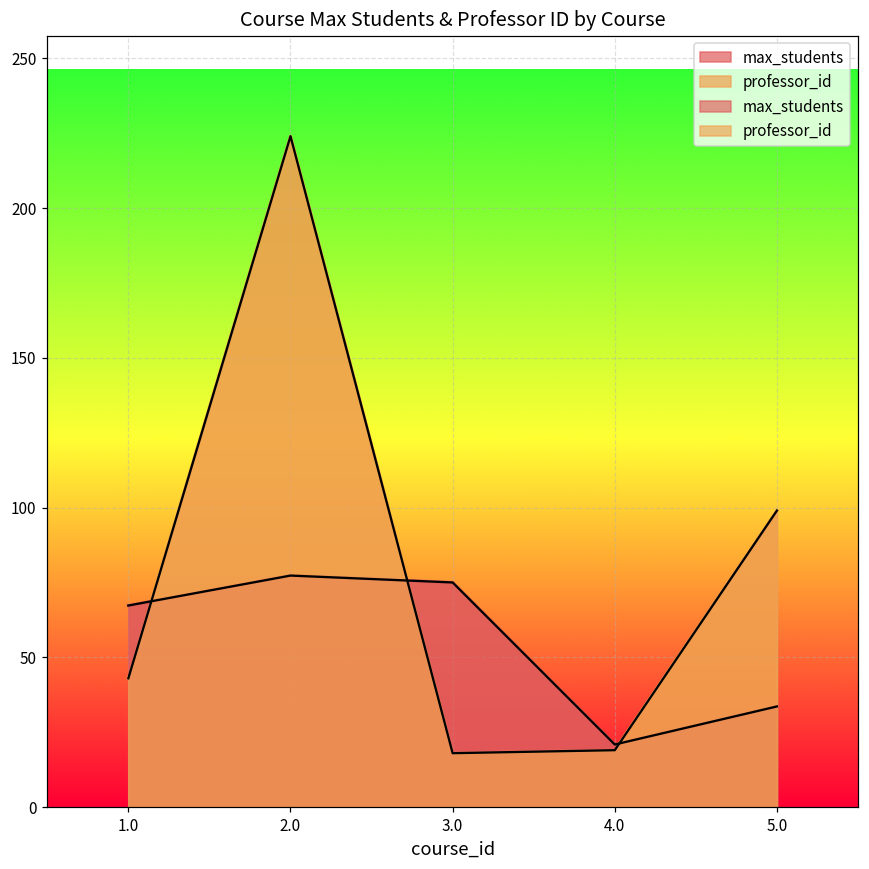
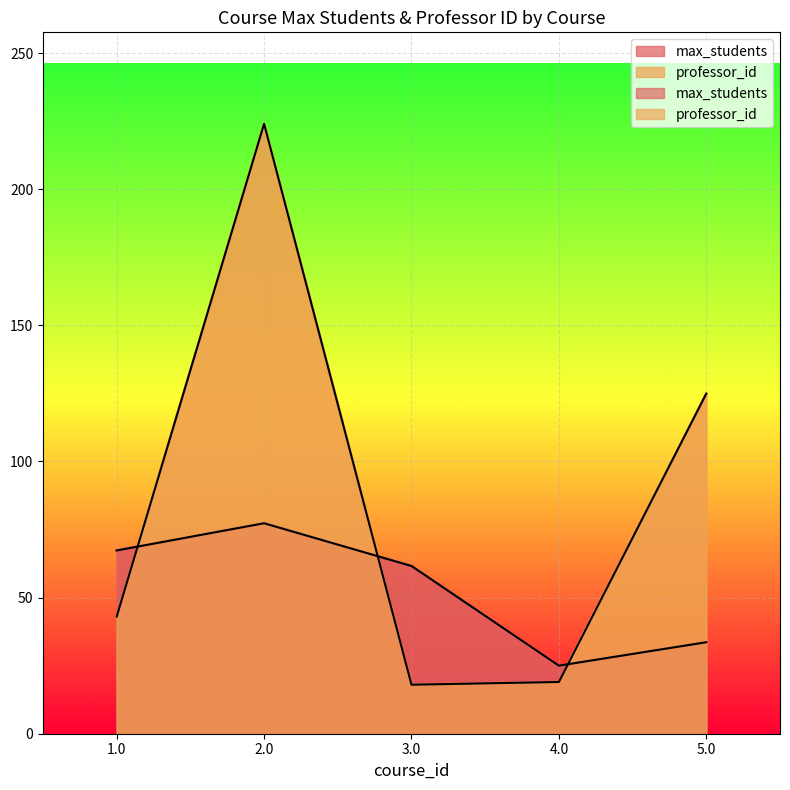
  {
    "max_students": {
      "1.0": 67,
      "2.0": 77,
-     "3.0": 75,
-     "4.0": 21,
+     "3.0": 62,
+     "4.0": 25,
      "5.0": 34
    },
    "professor_id": {
      "1.0": 43,
      "2.0": 224,
      "3.0": 18,
      "4.0": 19,
-     "5.0": 99
+     "5.0": 125
    }
  }
